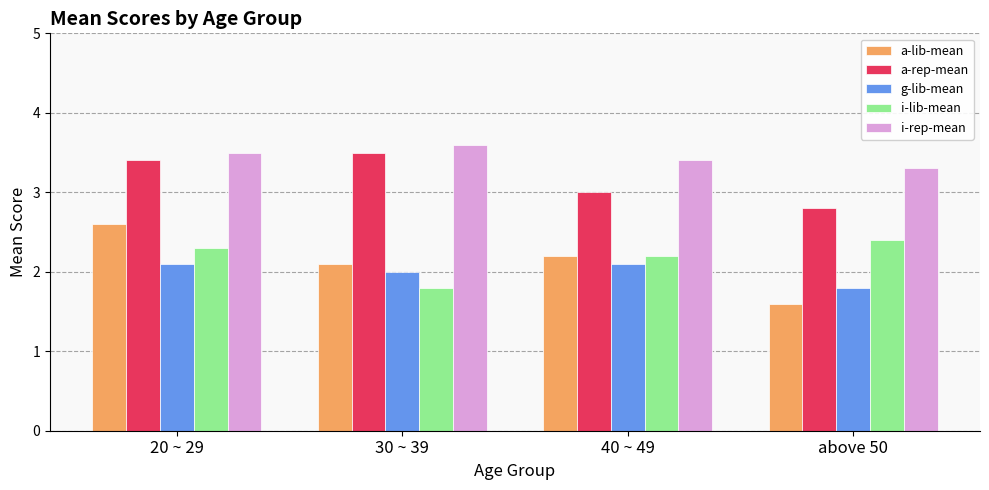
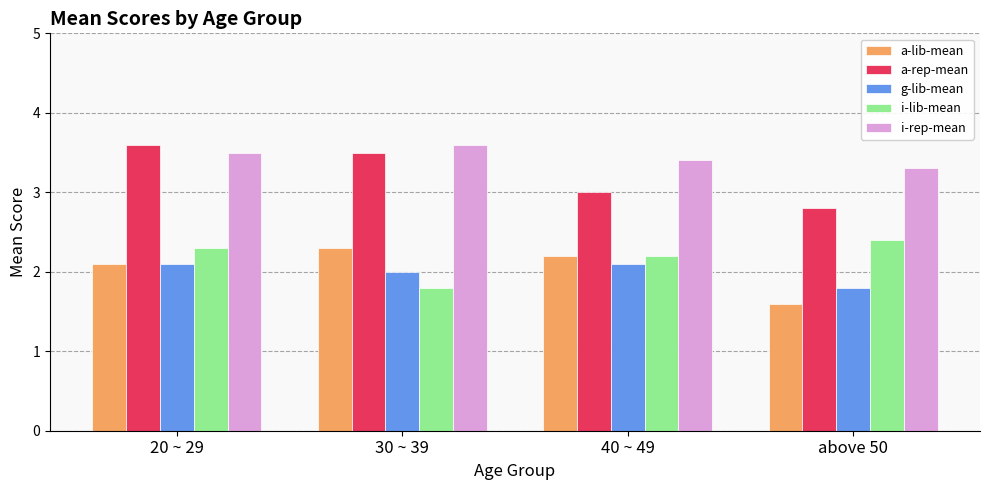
  {
    "a-lib-mean": {
-     "20 ~ 29": 2.6,
-     "30 ~ 39": 2.1,
+     "20 ~ 29": 2.1,
+     "30 ~ 39": 2.3,
      "40 ~ 49": 2.2,
      "above 50": 1.6
    },
    "a-rep-mean": {
-     "20 ~ 29": 3.4,
+     "20 ~ 29": 3.6,
      "30 ~ 39": 3.5,
      "40 ~ 49": 3.0,
      "above 50": 2.8
    },
    "g-lib-mean": {
      "20 ~ 29": 2.1,
      "30 ~ 39": 2.0,
      "40 ~ 49": 2.1,
      "above 50": 1.8
    },
    "i-lib-mean": {
      "20 ~ 29": 2.3,
      "30 ~ 39": 1.8,
      "40 ~ 49": 2.2,
      "above 50": 2.4
    },
    "i-rep-mean": {
      "20 ~ 29": 3.5,
      "30 ~ 39": 3.6,
      "40 ~ 49": 3.4,
      "above 50": 3.3
    }
  }
